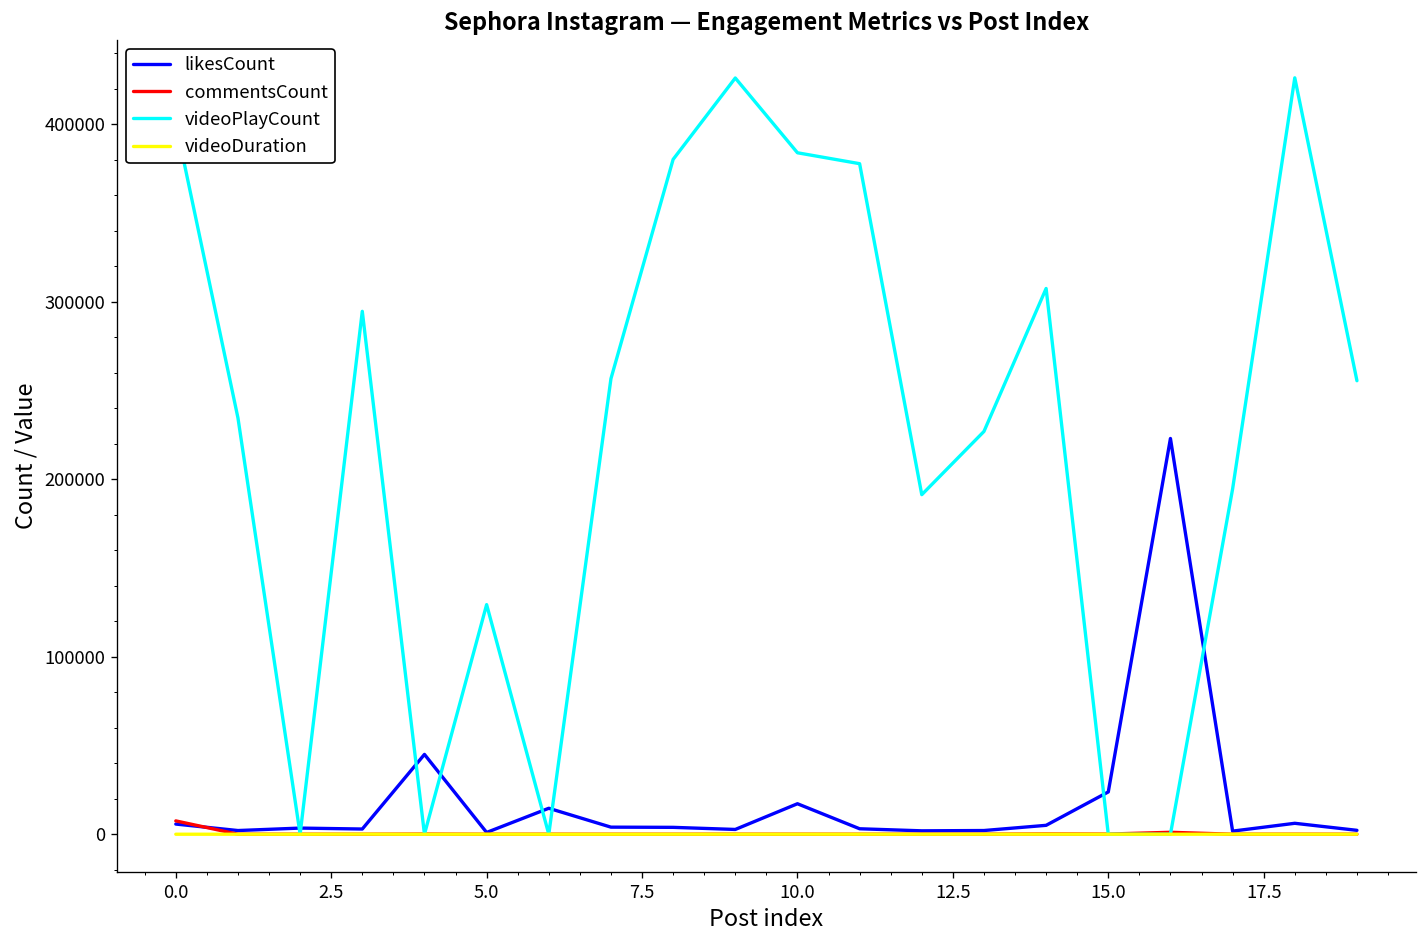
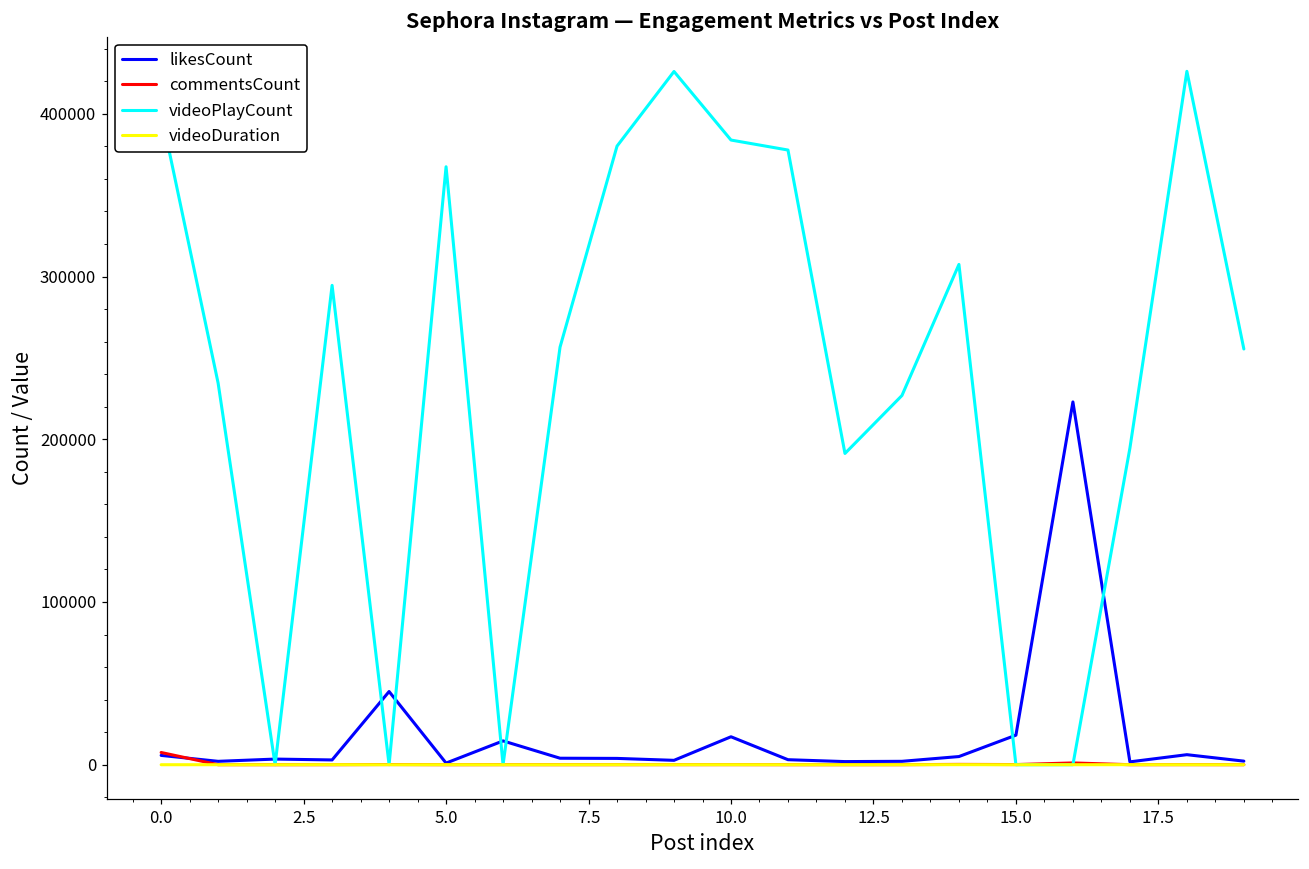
  {
    "likesCount": {
      "0.0": 6000,
      "10.0": 17000,
-     "15.0": 24000
+     "15.0": 18000
    },
    "commentsCount": {
      "0.0": 8000
    },
    "videoPlayCount": {
-     "5.0": 129000,
+     "5.0": 367000,
      "10.0": 384000
    },
    "videoDuration": {
      "0.0": 0
    }
  }
